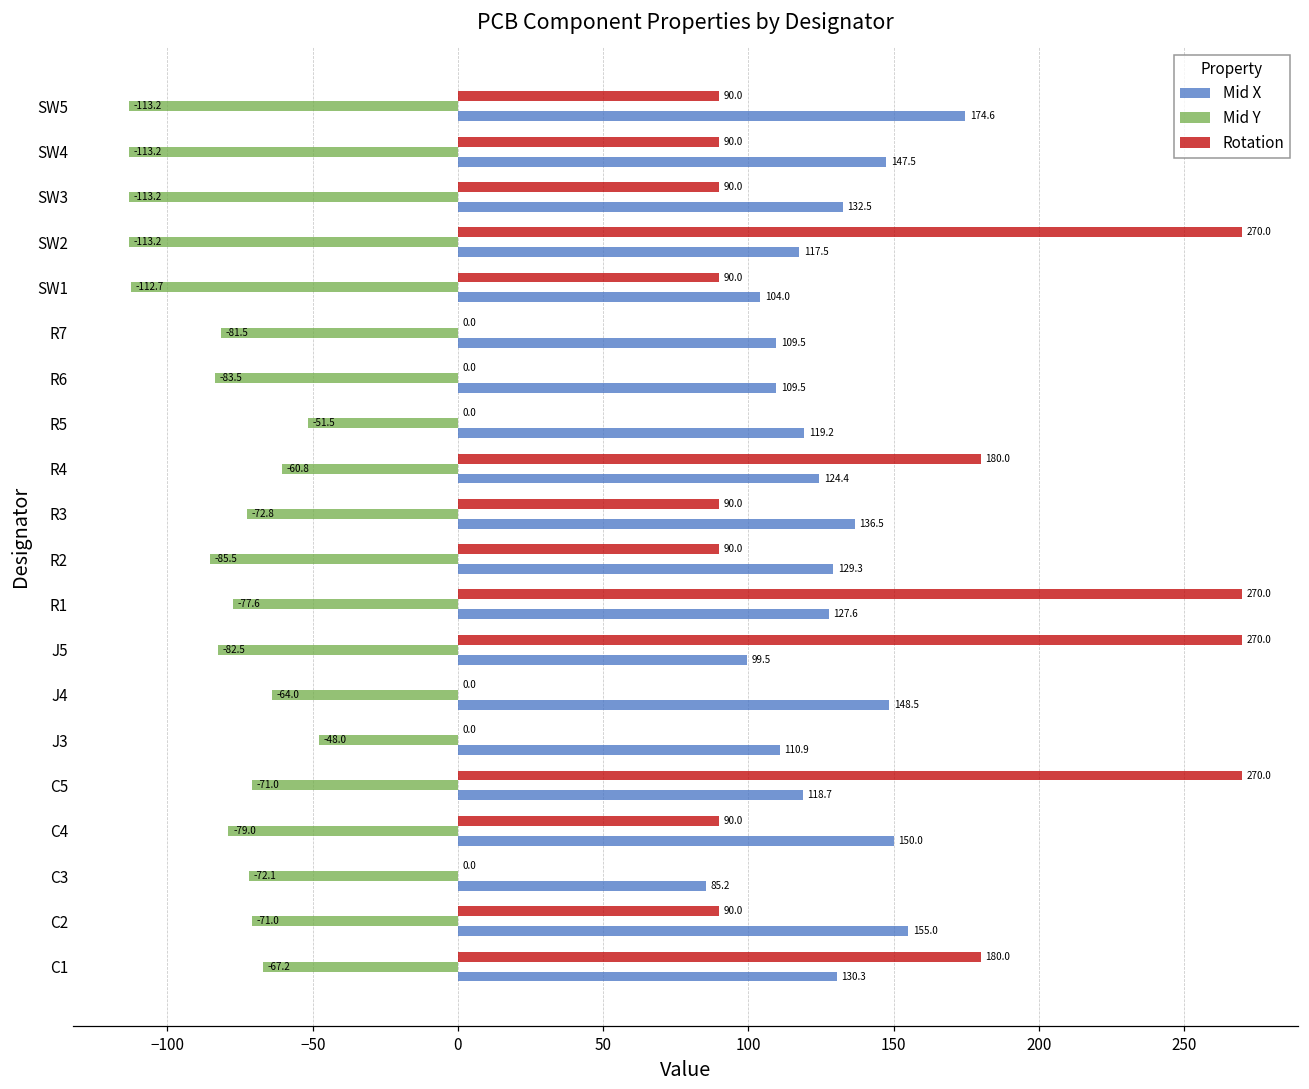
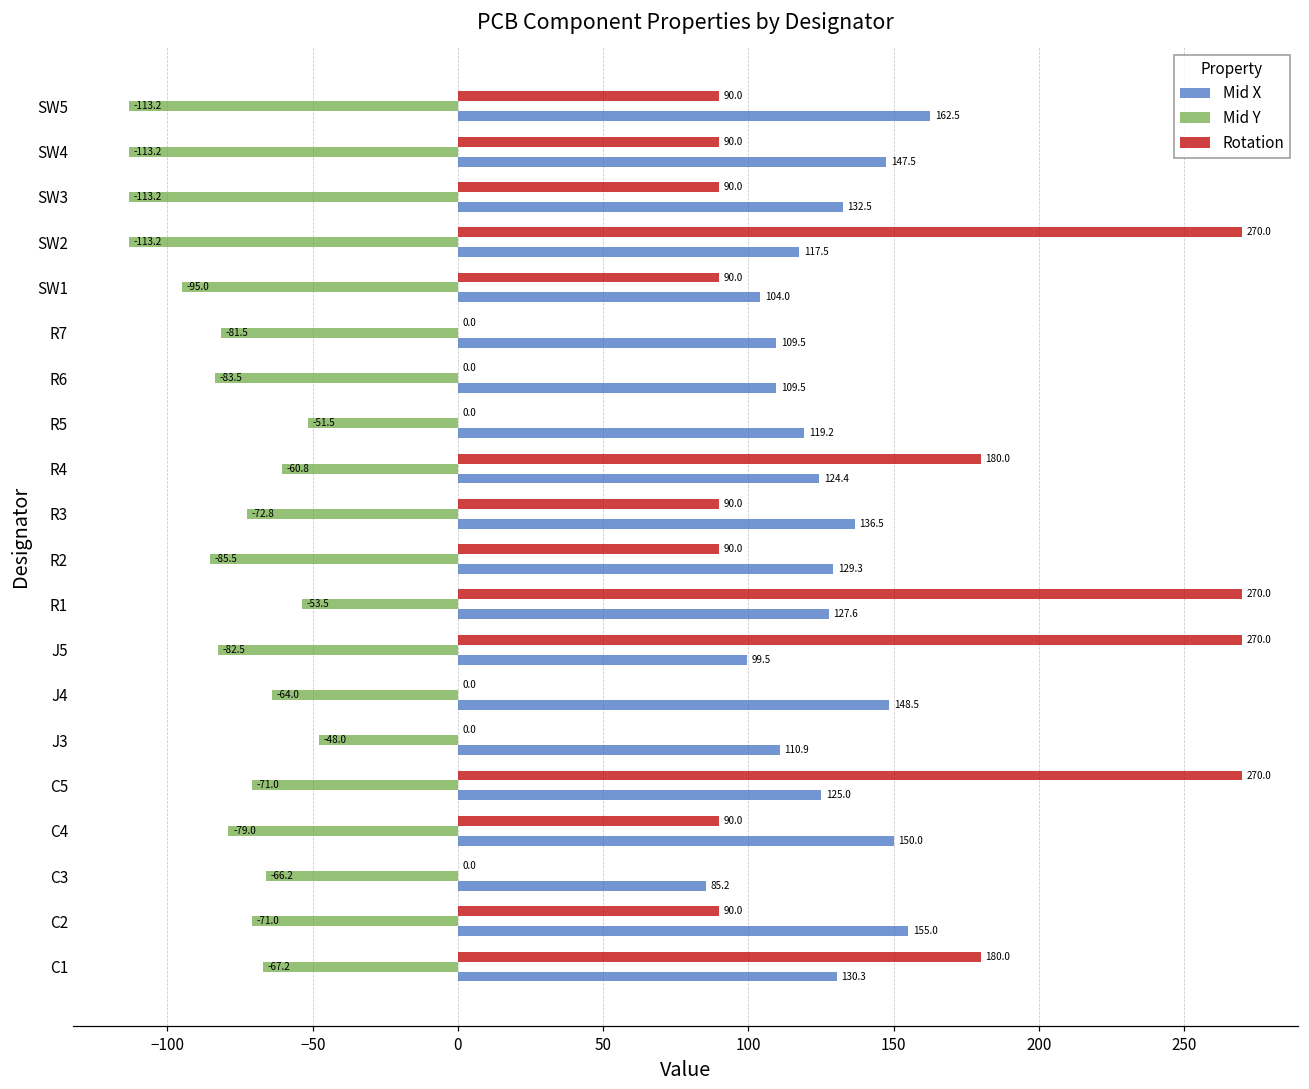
  {
    "Mid X": {
-     "SW5": 174.6,
+     "SW5": 162.5,
      "SW4": 147.5,
      "SW3": 132.5,
      "SW2": 117.5,
      "SW1": 104.0,
      "R7": 109.5,
      "R6": 109.5,
      "R5": 119.2,
      "R4": 124.4,
      "R3": 136.5,
      "R2": 129.3,
      "R1": 127.6,
      "J5": 99.5,
      "J4": 148.5,
      "J3": 110.9,
-     "C5": 118.7,
+     "C5": 125.0,
      "C4": 150.0,
      "C3": 85.2,
      "C2": 155.0,
      "C1": 130.3
    },
    "Mid Y": {
      "SW5": -113.2,
      "SW4": -113.2,
      "SW3": -113.2,
      "SW2": -113.2,
-     "SW1": -112.7,
+     "SW1": -95.0,
      "R7": -81.5,
      "R6": -83.5,
      "R5": -51.5,
      "R4": -60.8,
      "R3": -72.8,
      "R2": -85.5,
-     "R1": -77.6,
+     "R1": -53.5,
      "J5": -82.5,
      "J4": -64.0,
      "J3": -48.0,
      "C5": -71.0,
      "C4": -79.0,
-     "C3": -72.1,
+     "C3": -66.2,
      "C2": -71.0,
      "C1": -67.2
    },
    "Rotation": {
      "SW5": 90.0,
      "SW4": 90.0,
      "SW3": 90.0,
      "SW2": 270.0,
      "SW1": 90.0,
      "R7": 0.0,
      "R6": 0.0,
      "R5": 0.0,
      "R4": 180.0,
      "R3": 90.0,
      "R2": 90.0,
      "R1": 270.0,
      "J5": 270.0,
      "J4": 0.0,
      "J3": 0.0,
      "C5": 270.0,
      "C4": 90.0,
      "C3": 0.0,
      "C2": 90.0,
      "C1": 180.0
    }
  }
